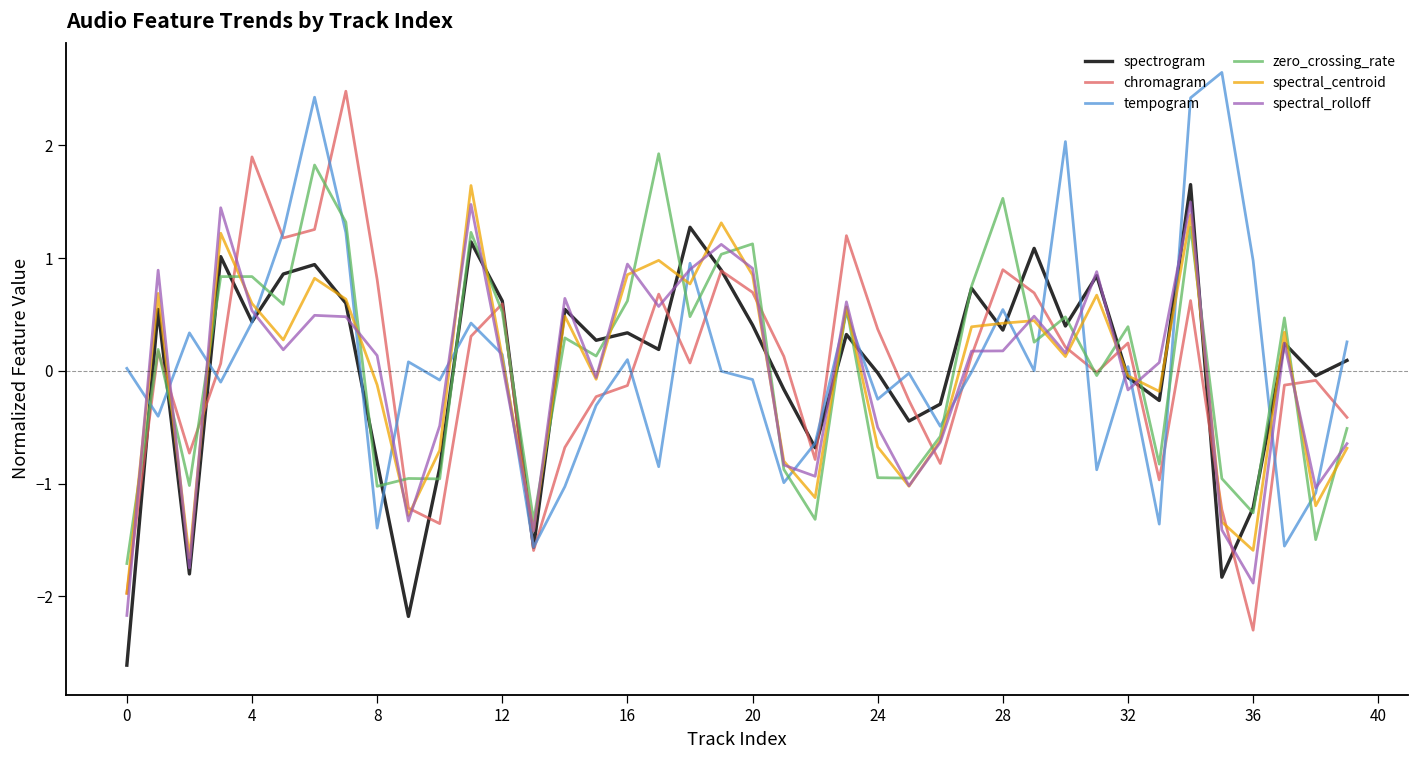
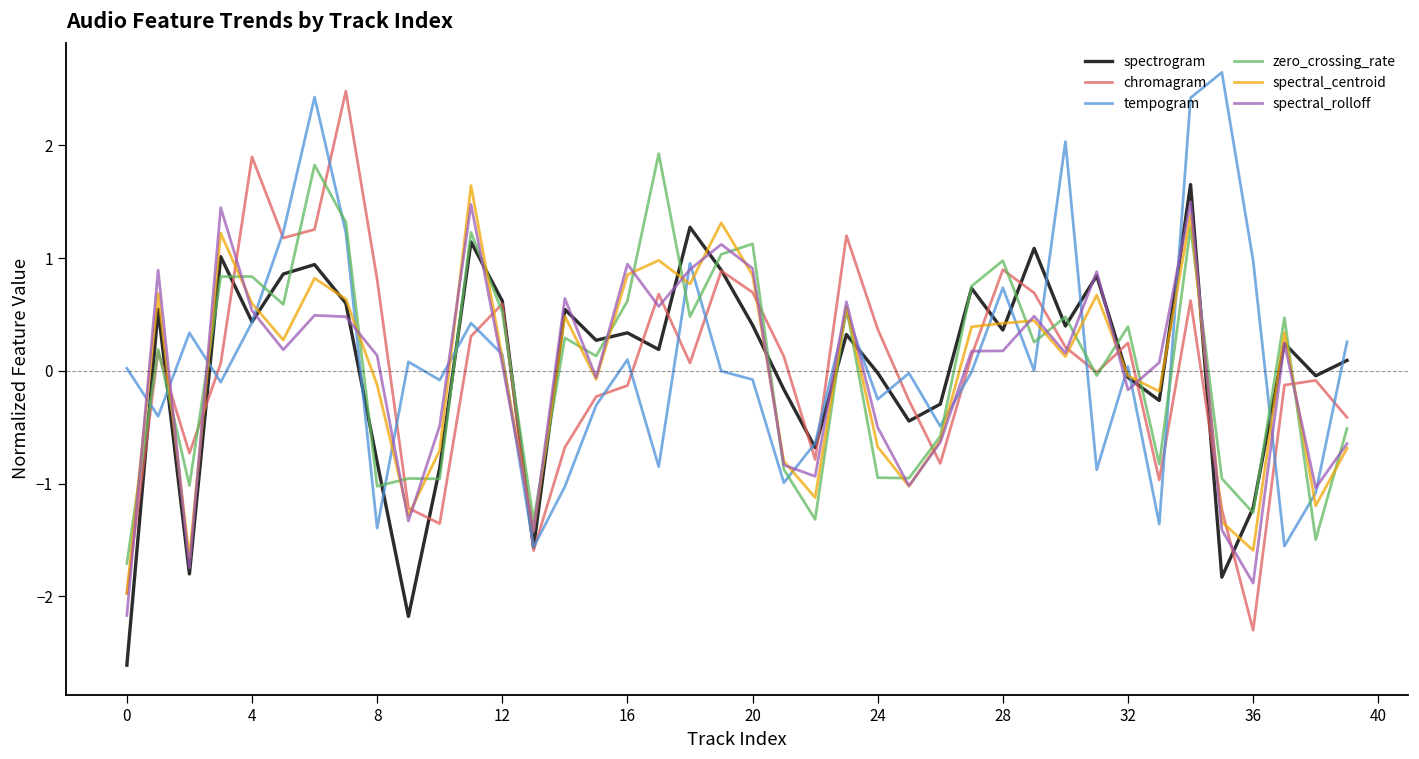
  {
    "spectrogram": {
      "0": -2.61,
      "8": -0.81,
      "12": 0.62,
      "16": 0.34,
      "20": 0.41,
      "24": -0.02,
      "28": 0.36,
      "36": -1.21
    },
    "chromagram": {
      "4": 1.90,
      "8": 0.81,
      "12": 0.59,
      "16": -0.13,
      "20": 0.70,
      "24": 0.37,
      "28": 0.90,
      "32": 0.25,
      "36": -2.30
    },
    "tempogram": {
      "0": 0.02,
      "8": -1.39,
      "12": 0.15,
      "16": 0.10,
      "20": -0.08,
      "24": -0.25,
-     "28": 0.54,
+     "28": 0.74,
      "32": 0.04,
      "36": 0.98
    },
    "zero_crossing_rate": {
      "0": -1.71,
      "4": 0.84,
      "8": -1.02,
      "12": 0.52,
      "16": 0.62,
      "20": 1.13,
      "24": -0.95,
-     "28": 1.53,
+     "28": 0.98,
      "32": 0.39,
      "36": -1.26
    },
    "spectral_centroid": {
      "4": 0.60,
      "8": -0.12,
      "12": 0.12,
      "16": 0.85,
      "20": 0.85,
      "24": -0.67,
      "28": 0.42,
      "36": -1.59
    },
    "spectral_rolloff": {
      "0": -2.17,
      "4": 0.53,
      "8": 0.14,
      "12": 0.06,
      "16": 0.95,
      "20": 0.91,
      "24": -0.50,
      "28": 0.18,
      "32": -0.17,
      "36": -1.88
    }
  }
